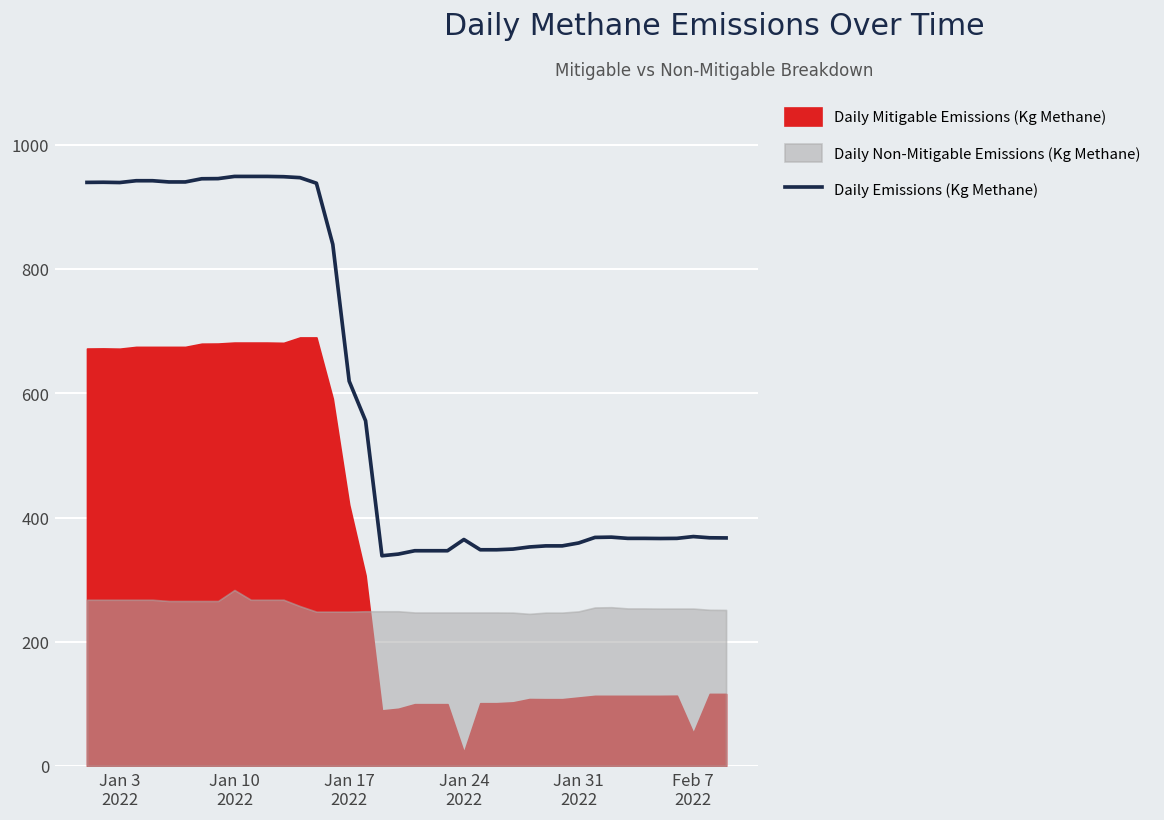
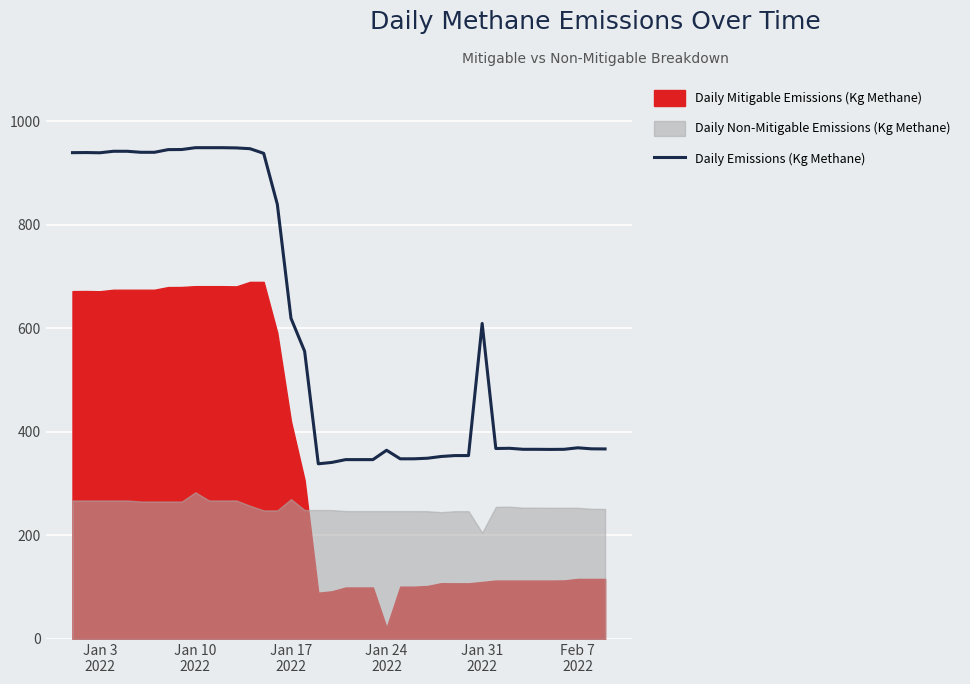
  {
    "Daily Emissions (Kg Methane)": {
      "Jan 3 2022": 940,
      "Jan 10 2022": 950,
      "Jan 17 2022": 620,
      "Jan 24 2022": 360,
-     "Jan 31 2022": 360,
+     "Jan 31 2022": 610,
      "Feb 7 2022": 370
    },
    "Daily Mitigable Emissions (Kg Methane)": {
      "Jan 3 2022": 670,
      "Jan 10 2022": 680,
      "Jan 17 2022": 420,
      "Jan 24 2022": 20,
      "Jan 31 2022": 110,
-     "Feb 7 2022": 50
+     "Feb 7 2022": 120
    },
    "Daily Non-Mitigable Emissions (Kg Methane)": {
      "Jan 3 2022": 270,
      "Jan 10 2022": 280,
-     "Jan 17 2022": 250,
+     "Jan 17 2022": 270,
      "Jan 24 2022": 250,
-     "Jan 31 2022": 250,
+     "Jan 31 2022": 210,
      "Feb 7 2022": 250
    }
  }
